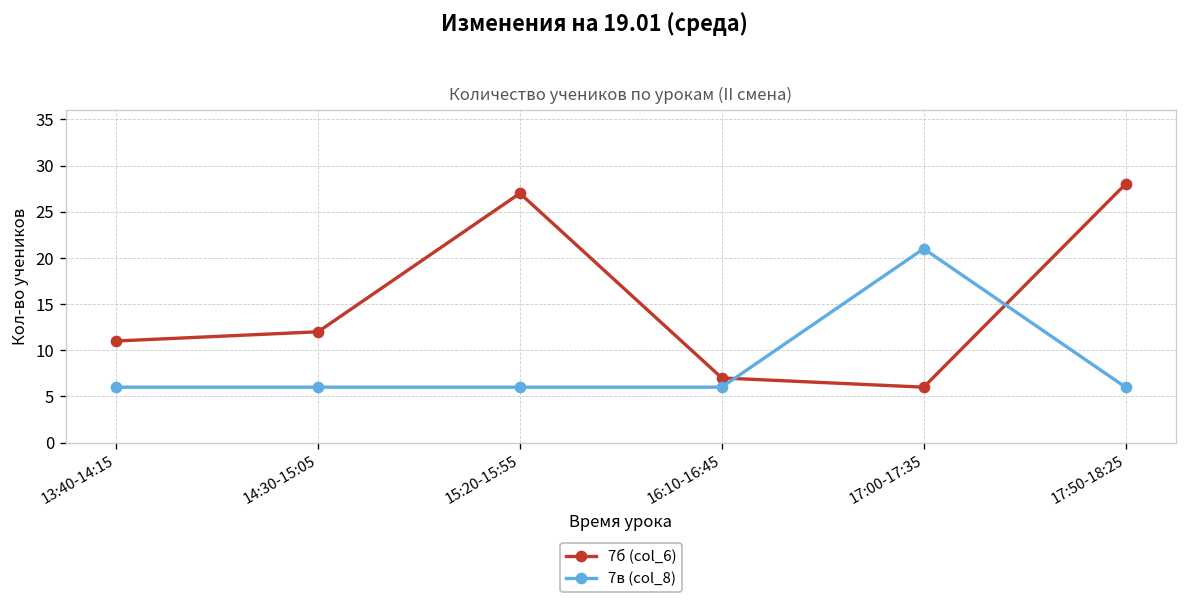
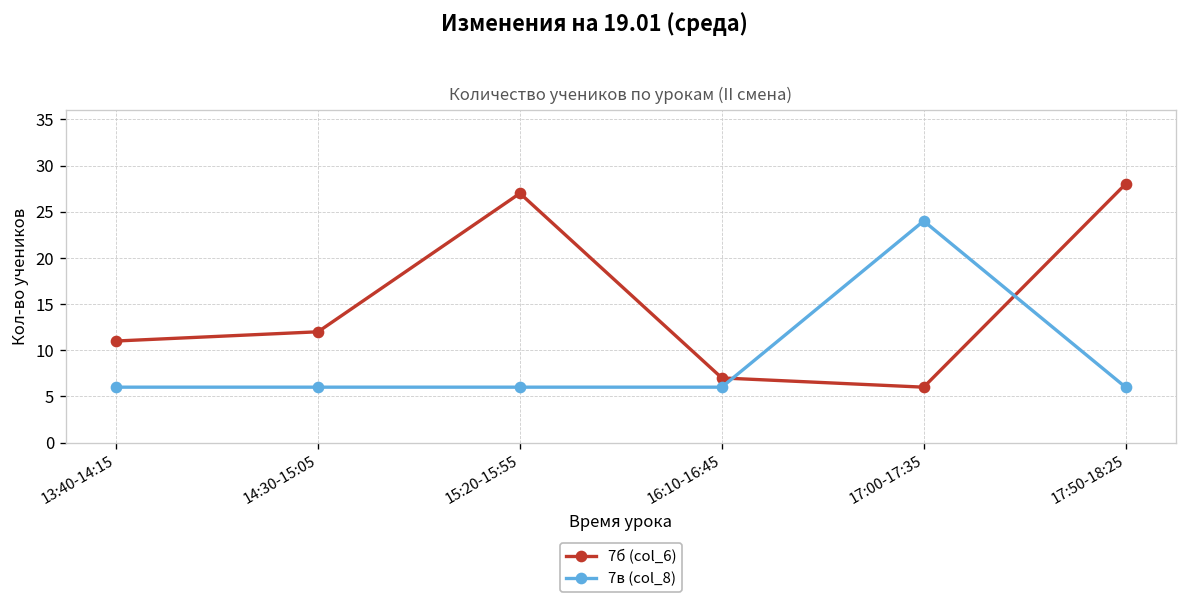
  {
    "7б (col_6)": {
      "13:40-14:15": 11,
      "14:30-15:05": 12,
      "15:20-15:55": 27,
      "16:10-16:45": 7,
      "17:00-17:35": 6,
      "17:50-18:25": 28
    },
    "7в (col_8)": {
      "13:40-14:15": 6,
      "14:30-15:05": 6,
      "15:20-15:55": 6,
      "16:10-16:45": 6,
-     "17:00-17:35": 21,
+     "17:00-17:35": 24,
      "17:50-18:25": 6
    }
  }
